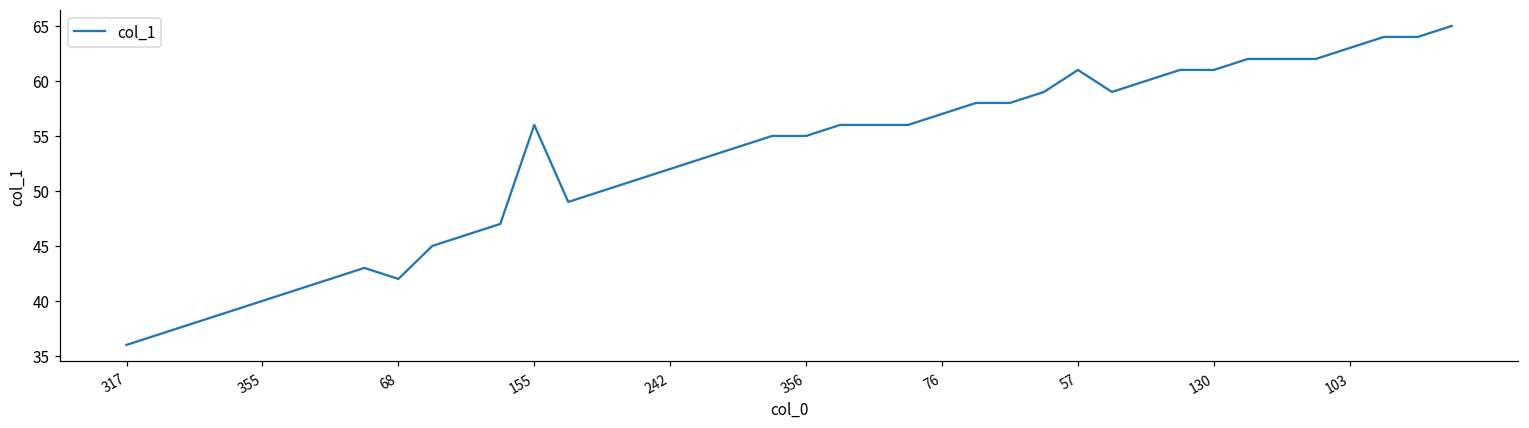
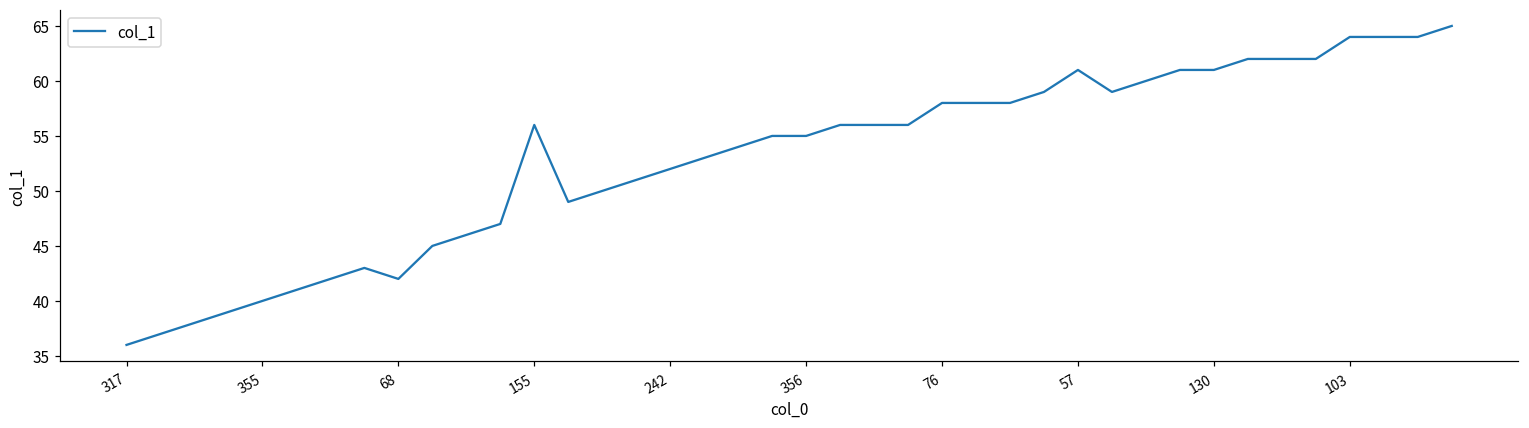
  {
    "317": 36,
    "355": 40,
    "68": 42,
    "155": 56,
    "242": 52,
    "356": 55,
-   "76": 57,
+   "76": 58,
    "57": 61,
    "130": 61,
-   "103": 63
+   "103": 64
  }
